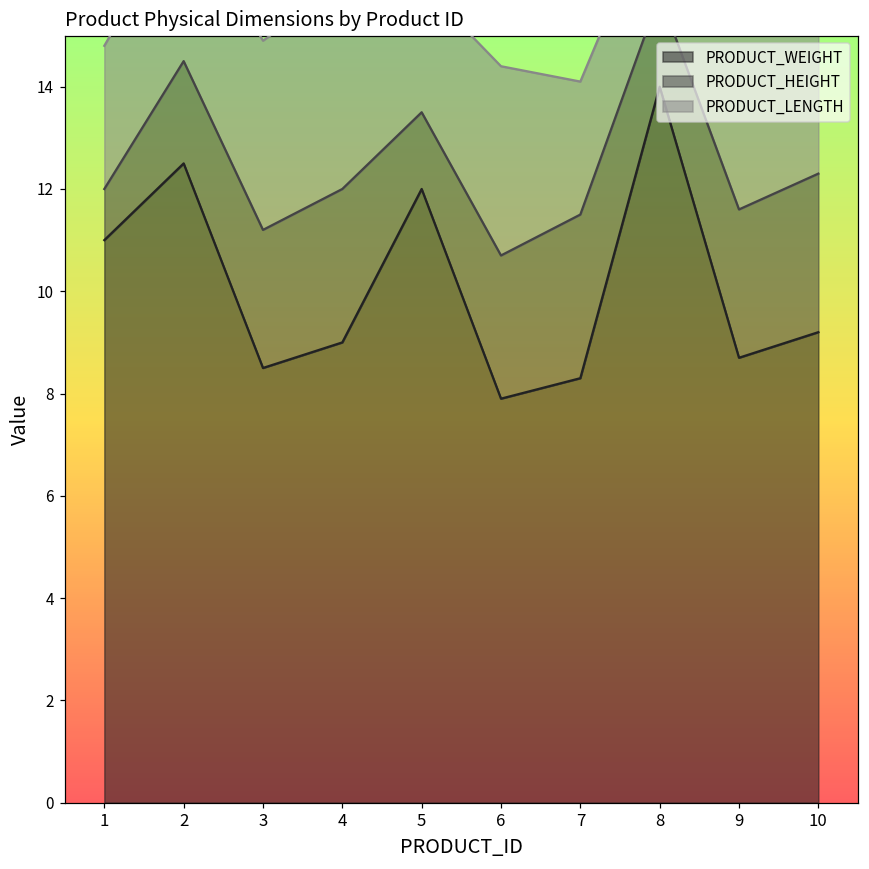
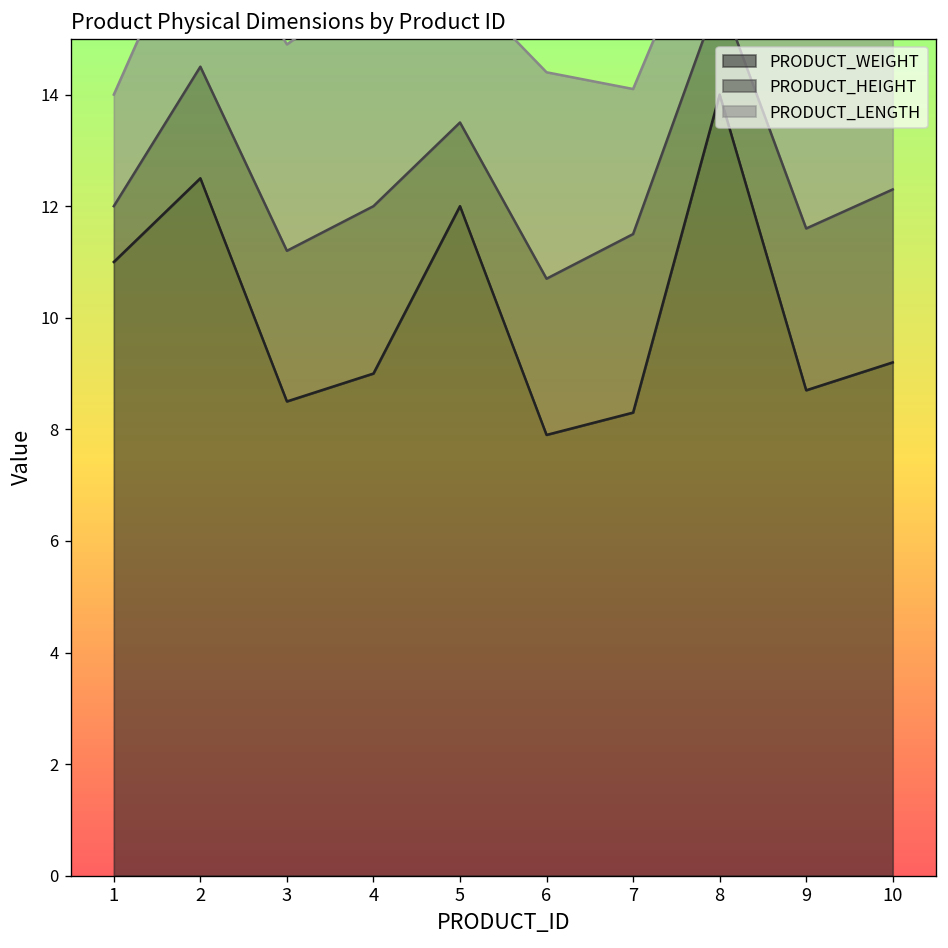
  {
    "PRODUCT_LENGTH": {
-     "1": 2.8,
+     "1": 2.0,
      "3": 3.7,
      "6": 3.7,
      "7": 2.6
    }
  }
